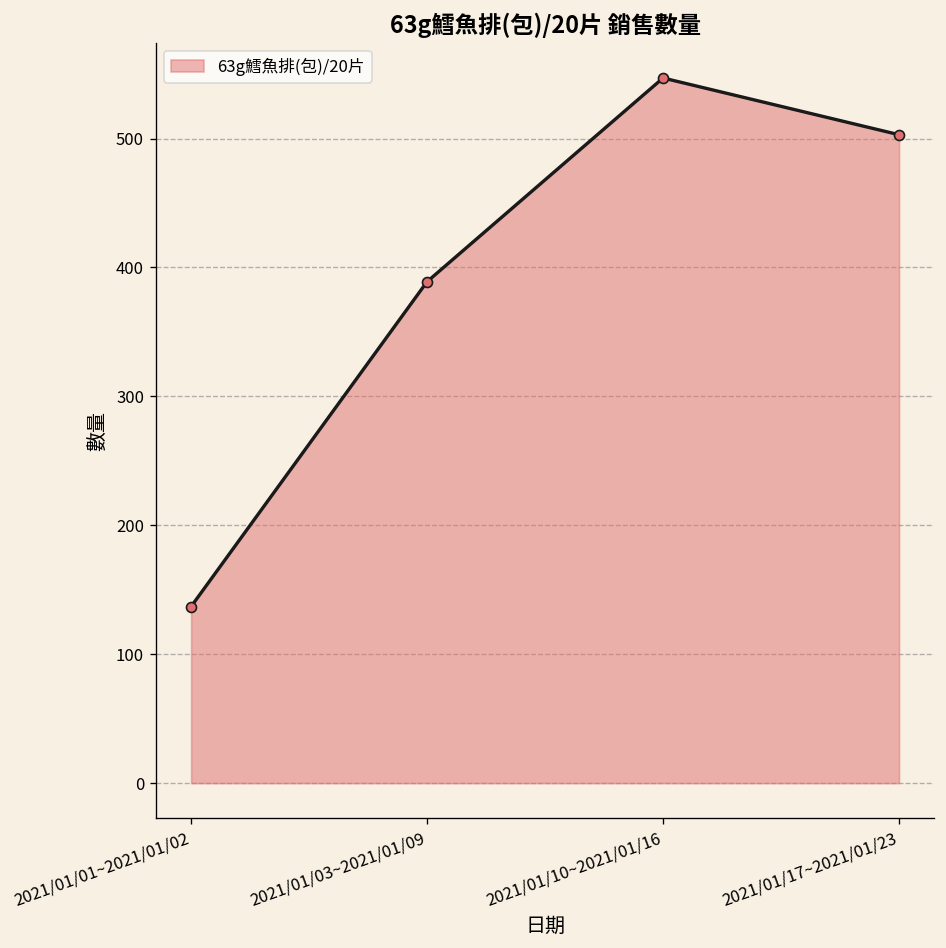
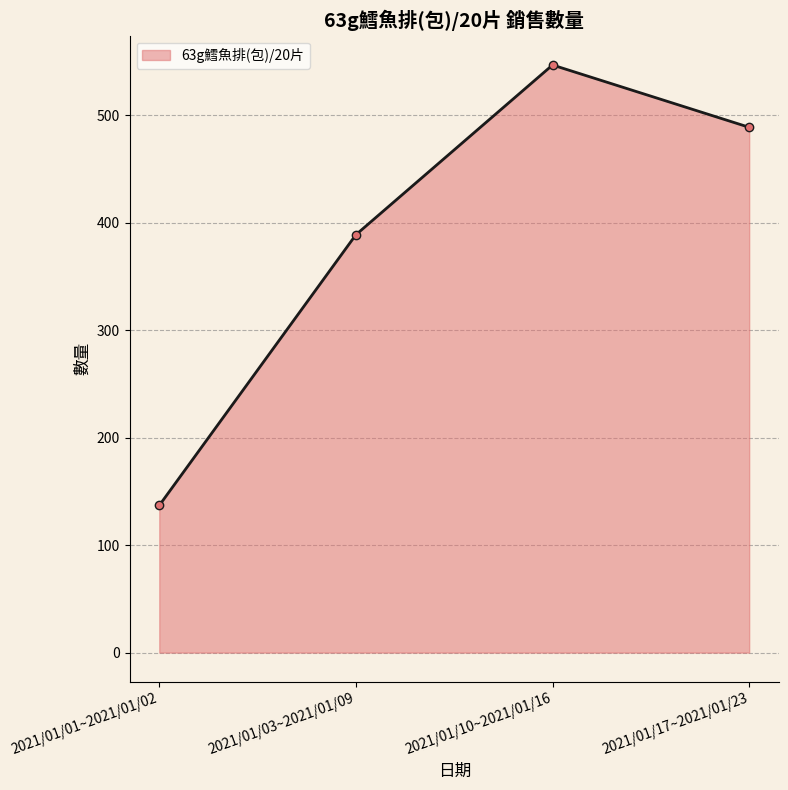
  {
    "2021/01/01~2021/01/02": 137,
    "2021/01/03~2021/01/09": 389,
    "2021/01/10~2021/01/16": 547,
-   "2021/01/17~2021/01/23": 503
+   "2021/01/17~2021/01/23": 489
  }
